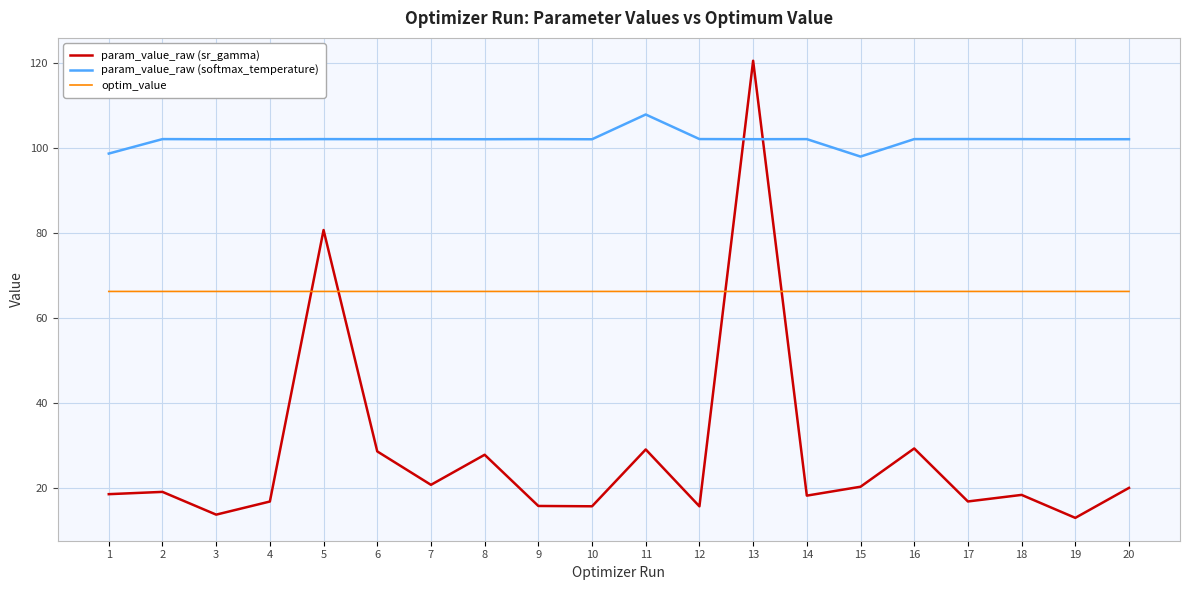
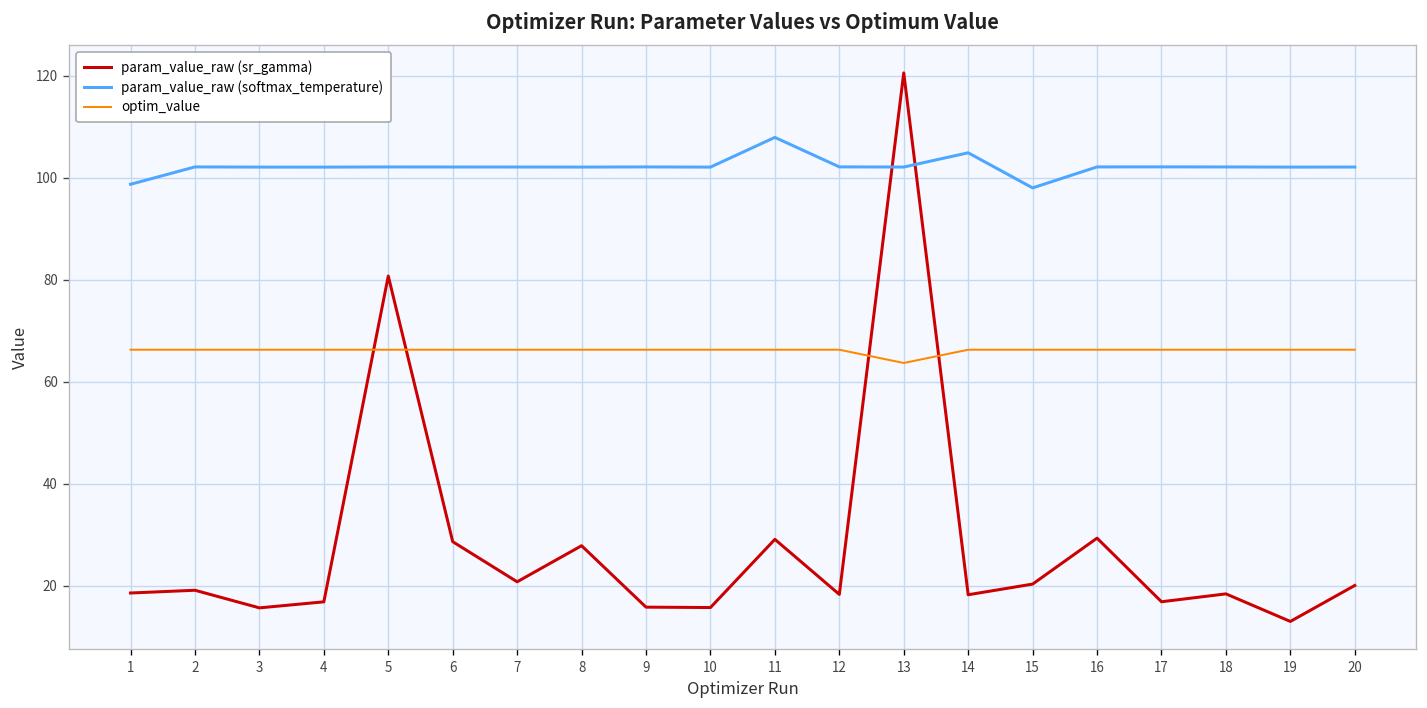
  {
    "param_value_raw (sr_gamma)": {
      "1": 19,
      "2": 19,
-     "3": 14,
+     "3": 16,
      "4": 17,
      "5": 81,
      "6": 29,
      "7": 21,
      "8": 28,
      "9": 16,
      "10": 16,
      "11": 29,
-     "12": 16,
+     "12": 18,
      "13": 121,
      "14": 18,
      "15": 20,
      "16": 29,
      "17": 17,
      "18": 18,
      "19": 13,
      "20": 20
    },
    "param_value_raw (softmax_temperature)": {
      "1": 99,
      "2": 102,
      "3": 102,
      "4": 102,
      "5": 102,
      "6": 102,
      "7": 102,
      "8": 102,
      "9": 102,
      "10": 102,
      "11": 108,
      "12": 102,
      "13": 102,
-     "14": 102,
+     "14": 105,
      "15": 98,
      "16": 102,
      "17": 102,
      "18": 102,
      "19": 102,
      "20": 102
    },
    "optim_value": {
      "1": 66,
      "2": 66,
      "3": 66,
      "4": 66,
      "5": 66,
      "6": 66,
      "7": 66,
      "8": 66,
      "9": 66,
      "10": 66,
      "11": 66,
      "12": 66,
-     "13": 66,
+     "13": 64,
      "14": 66,
      "15": 66,
      "16": 66,
      "17": 66,
      "18": 66,
      "19": 66,
      "20": 66
    }
  }
